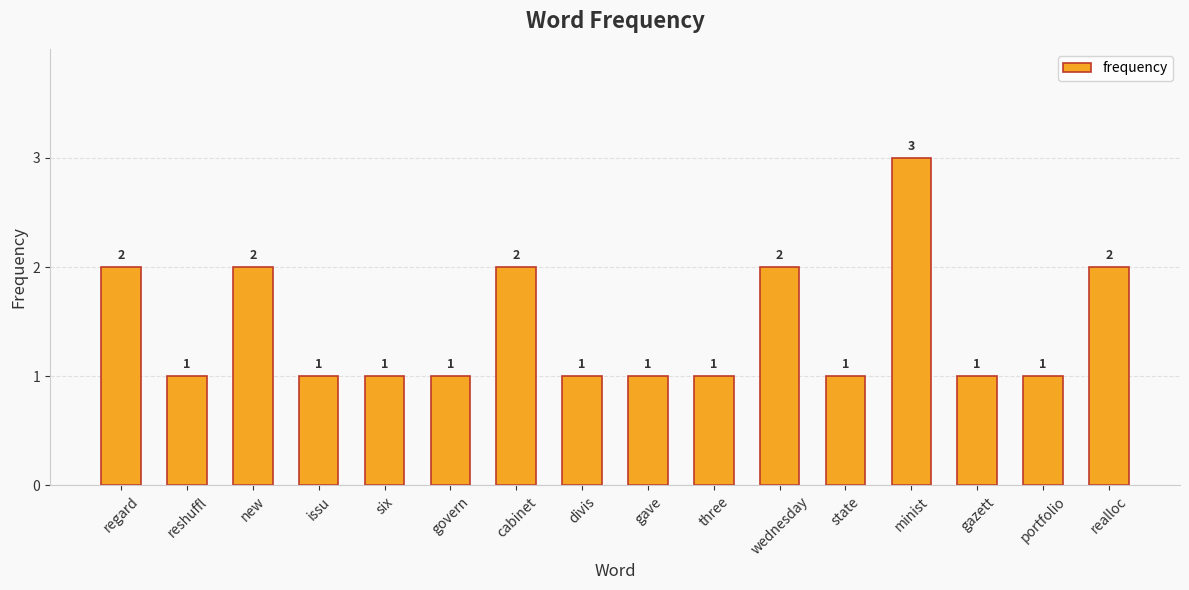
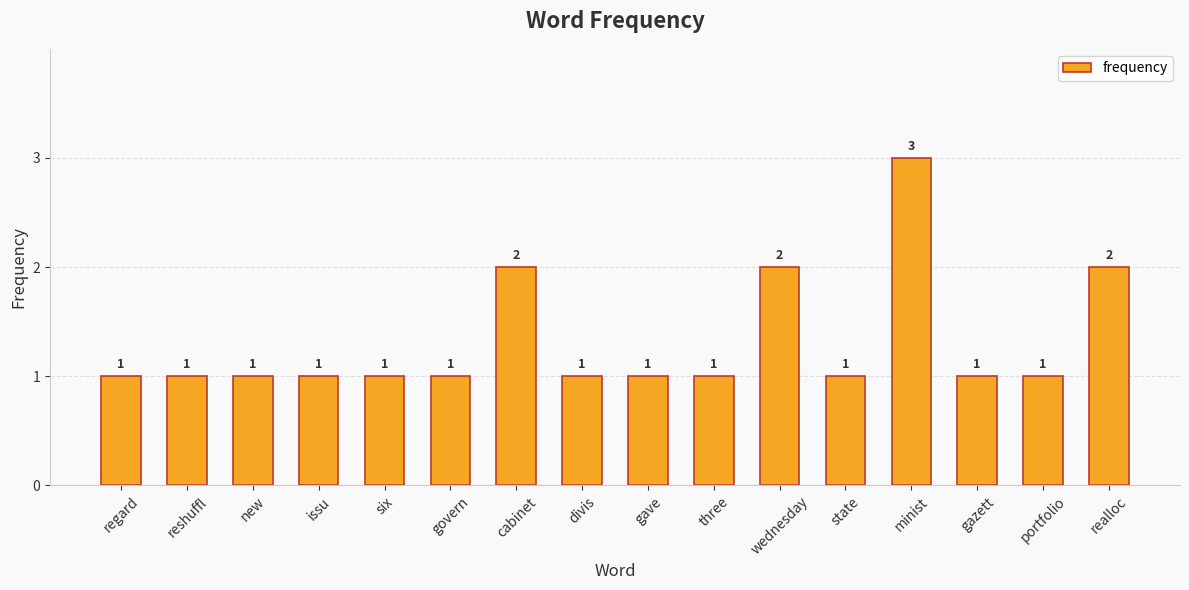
  {
-   "regard": 2,
+   "regard": 1,
    "reshuffl": 1,
-   "new": 2,
+   "new": 1,
    "issu": 1,
    "six": 1,
    "govern": 1,
    "cabinet": 2,
    "divis": 1,
    "gave": 1,
    "three": 1,
    "wednesday": 2,
    "state": 1,
    "minist": 3,
    "gazett": 1,
    "portfolio": 1,
    "realloc": 2
  }
